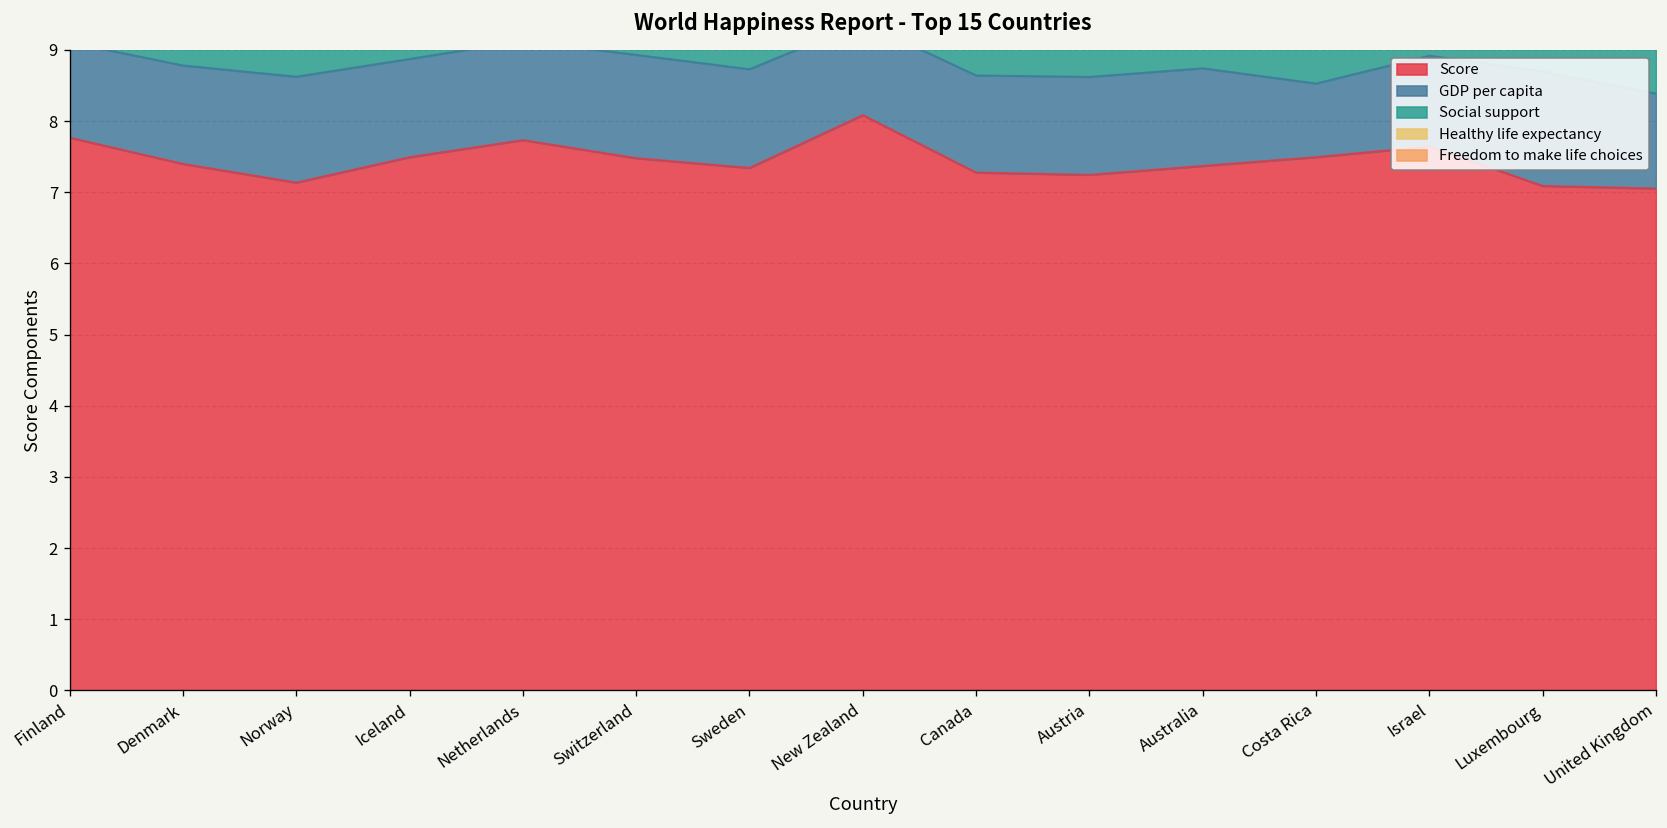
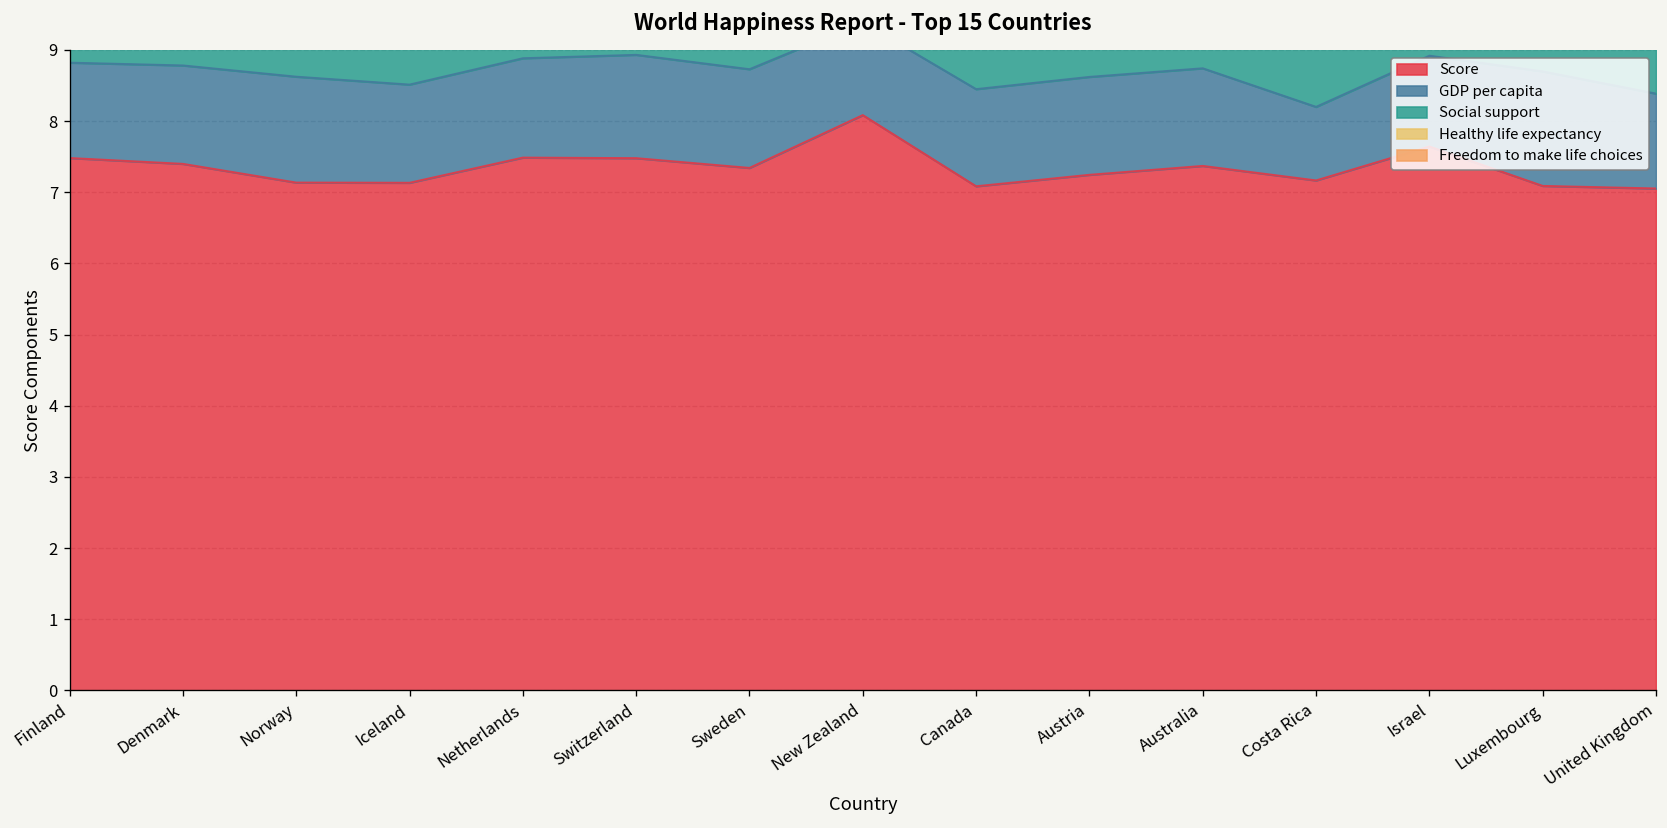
  {
    "Score": {
-     "Finland": 7.8,
+     "Finland": 7.5,
      "Denmark": 7.4,
      "Norway": 7.1,
-     "Iceland": 7.5,
-     "Netherlands": 7.7,
+     "Iceland": 7.1,
+     "Netherlands": 7.5,
      "Switzerland": 7.5,
      "Sweden": 7.3,
      "New Zealand": 8.1,
-     "Canada": 7.3,
+     "Canada": 7.1,
      "Austria": 7.2,
      "Australia": 7.4,
-     "Costa Rica": 7.5,
+     "Costa Rica": 7.2,
      "Luxembourg": 7.1,
      "United Kingdom": 7.1
    }
  }
